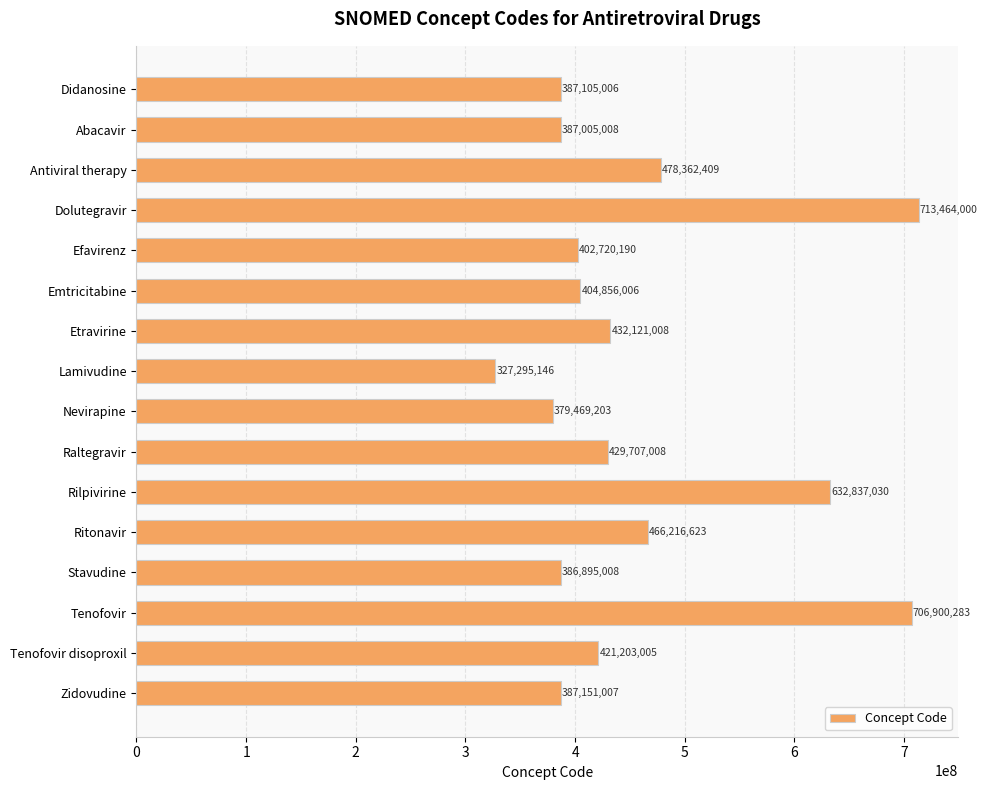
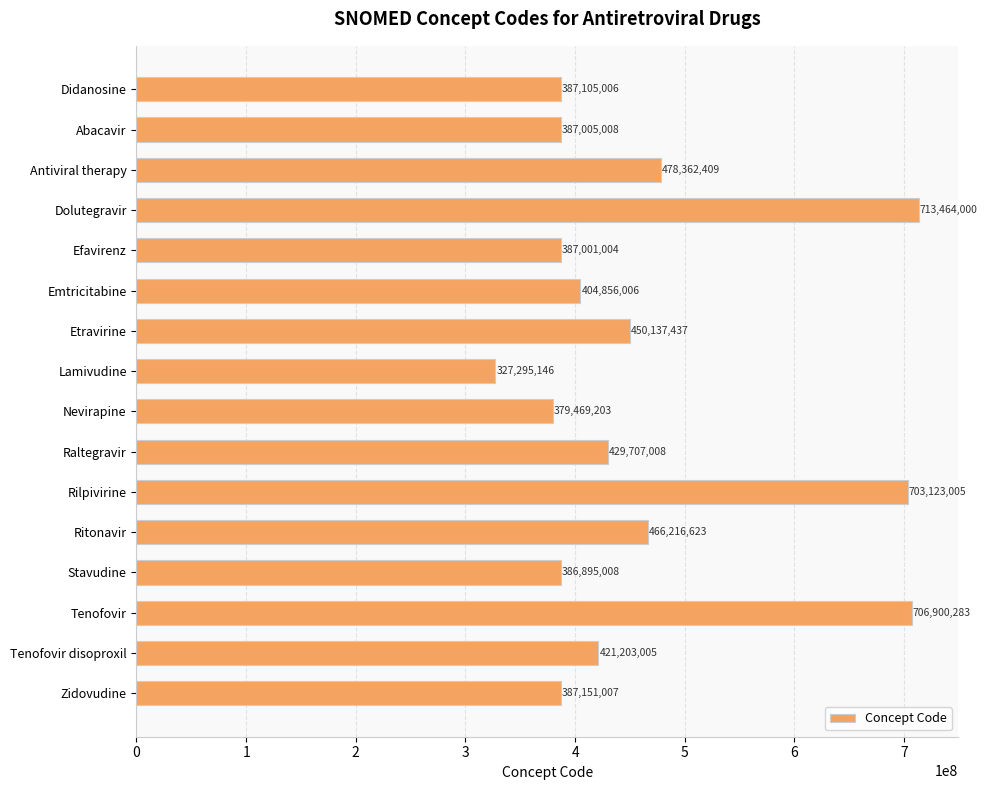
  {
    "Didanosine": "387,105,006",
    "Abacavir": "387,005,008",
    "Antiviral therapy": "478,362,409",
    "Dolutegravir": "713,464,000",
-   "Efavirenz": "402,720,190",
+   "Efavirenz": "387,001,004",
    "Emtricitabine": "404,856,006",
-   "Etravirine": "432,121,008",
+   "Etravirine": "450,137,437",
    "Lamivudine": "327,295,146",
    "Nevirapine": "379,469,203",
    "Raltegravir": "429,707,008",
-   "Rilpivirine": "632,837,030",
+   "Rilpivirine": "703,123,005",
    "Ritonavir": "466,216,623",
    "Stavudine": "386,895,008",
    "Tenofovir": "706,900,283",
    "Tenofovir disoproxil": "421,203,005",
    "Zidovudine": "387,151,007"
  }
